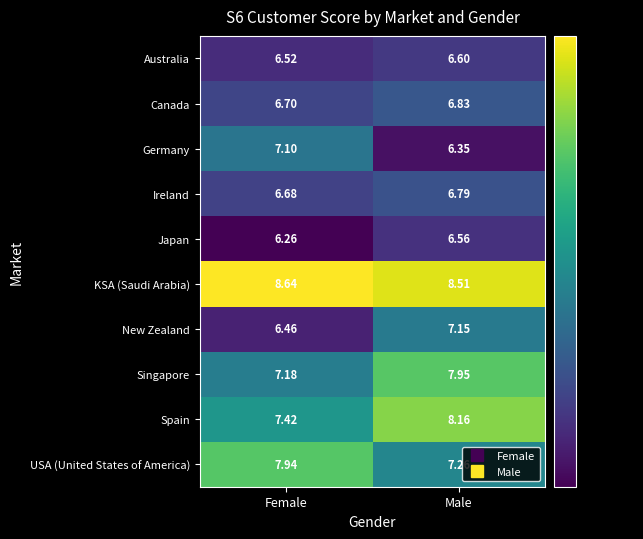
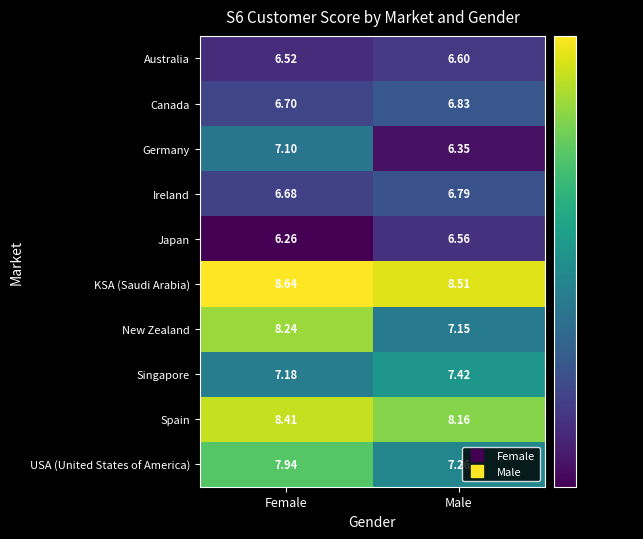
  {
    "Australia": {
      "Female": 6.52,
      "Male": 6.60
    },
    "Canada": {
      "Female": 6.70,
      "Male": 6.83
    },
    "Germany": {
      "Female": 7.10,
      "Male": 6.35
    },
    "Ireland": {
      "Female": 6.68,
      "Male": 6.79
    },
    "Japan": {
      "Female": 6.26,
      "Male": 6.56
    },
    "KSA (Saudi Arabia)": {
      "Female": 8.64,
      "Male": 8.51
    },
    "New Zealand": {
-     "Female": 6.46,
+     "Female": 8.24,
      "Male": 7.15
    },
    "Singapore": {
      "Female": 7.18,
-     "Male": 7.95
+     "Male": 7.42
    },
    "Spain": {
-     "Female": 7.42,
+     "Female": 8.41,
      "Male": 8.16
    },
    "USA (United States of America)": {
      "Female": 7.94
    }
  }
